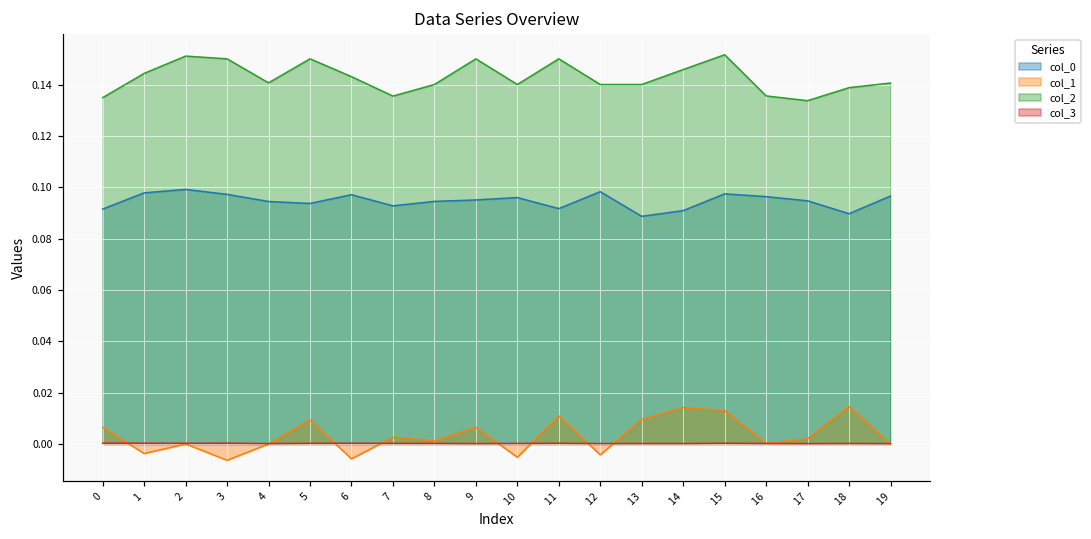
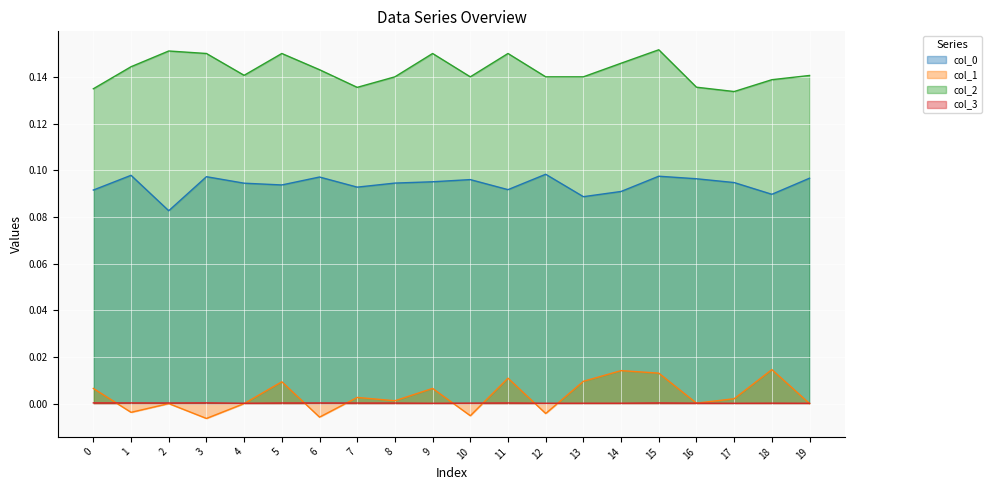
  {
    "col_0": {
      "0": 0.091,
      "1": 0.098,
-     "2": 0.099,
+     "2": 0.083,
      "3": 0.097,
      "4": 0.094,
      "5": 0.094,
      "6": 0.097,
      "7": 0.093,
      "8": 0.094,
      "9": 0.095,
      "10": 0.096,
      "11": 0.092,
      "12": 0.098,
      "13": 0.089,
      "14": 0.091,
      "15": 0.097,
      "16": 0.096,
      "17": 0.095,
      "18": 0.090,
      "19": 0.097
    },
    "col_2": {
      "0": 0.135,
      "1": 0.144,
      "2": 0.151,
      "3": 0.150,
      "4": 0.141,
      "5": 0.150,
      "6": 0.143,
      "7": 0.135,
      "8": 0.140,
      "9": 0.150,
      "10": 0.140,
      "11": 0.150,
      "12": 0.140,
      "13": 0.140,
      "14": 0.146,
      "15": 0.152,
      "16": 0.136,
      "17": 0.134,
      "18": 0.139,
      "19": 0.141
    }
  }
